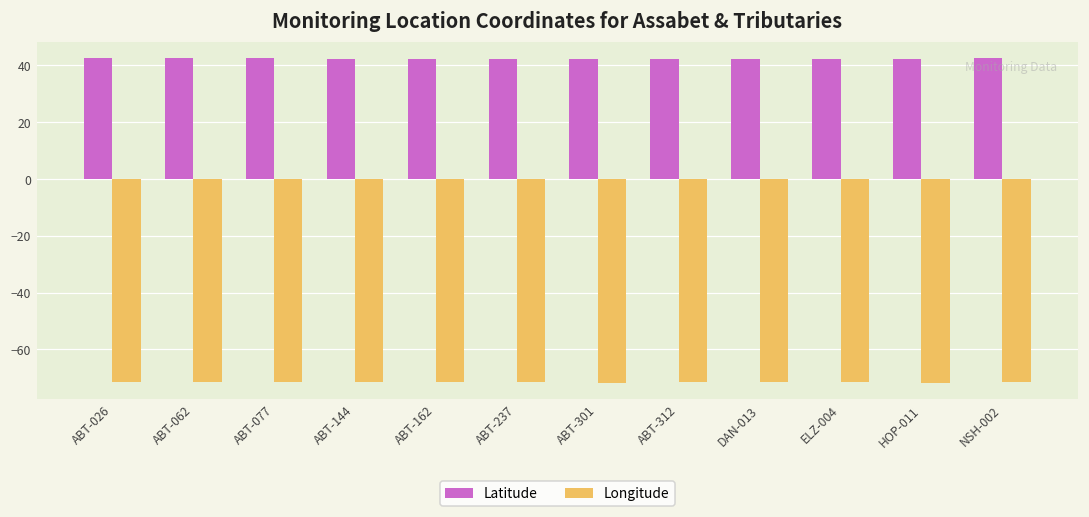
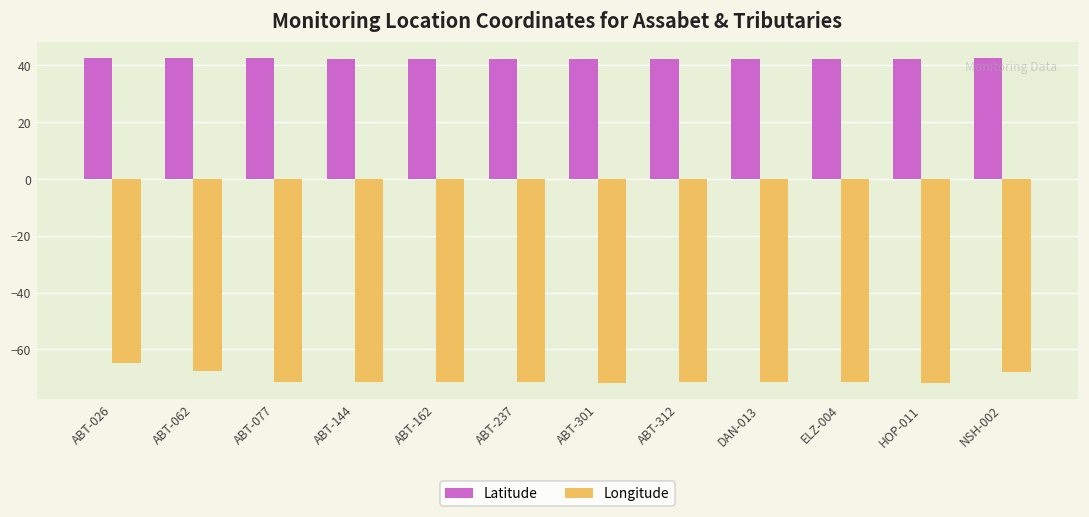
  {
    "Latitude": {
      "ABT-026": 42,
      "ABT-062": 42,
      "ABT-077": 42,
      "ABT-144": 42,
      "ABT-162": 42,
      "ABT-237": 42,
      "ABT-301": 42,
      "ABT-312": 42,
      "DAN-013": 42,
      "ELZ-004": 42,
      "HOP-011": 42,
      "NSH-002": 42
    },
    "Longitude": {
-     "ABT-026": -71,
-     "ABT-062": -71,
+     "ABT-026": -65,
+     "ABT-062": -68,
      "ABT-077": -71,
      "ABT-144": -72,
      "ABT-162": -72,
      "ABT-237": -72,
      "ABT-301": -72,
      "ABT-312": -72,
      "DAN-013": -72,
      "ELZ-004": -71,
      "HOP-011": -72,
-     "NSH-002": -71
+     "NSH-002": -68
    }
  }
